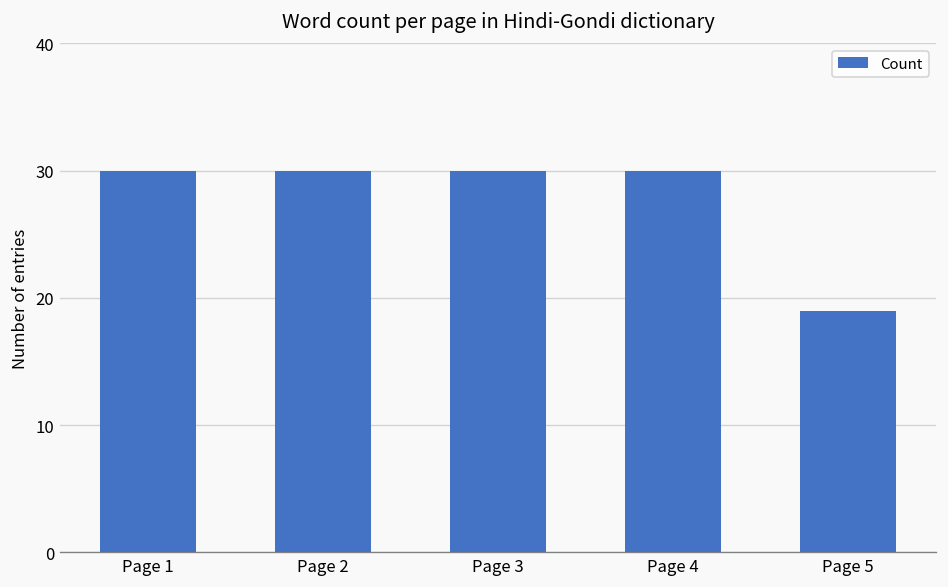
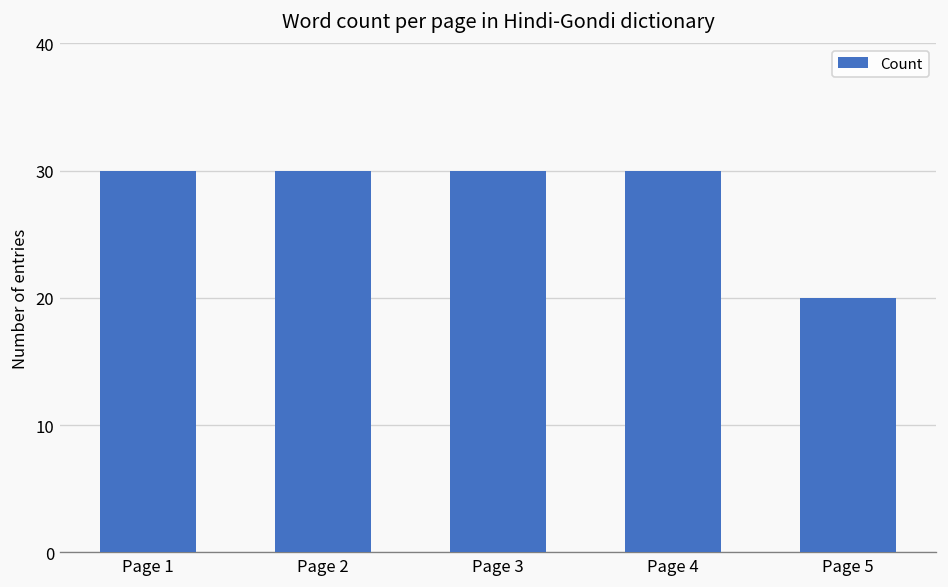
  {
    "Page 1": 30,
    "Page 2": 30,
    "Page 3": 30,
    "Page 4": 30,
-   "Page 5": 19
+   "Page 5": 20
  }
